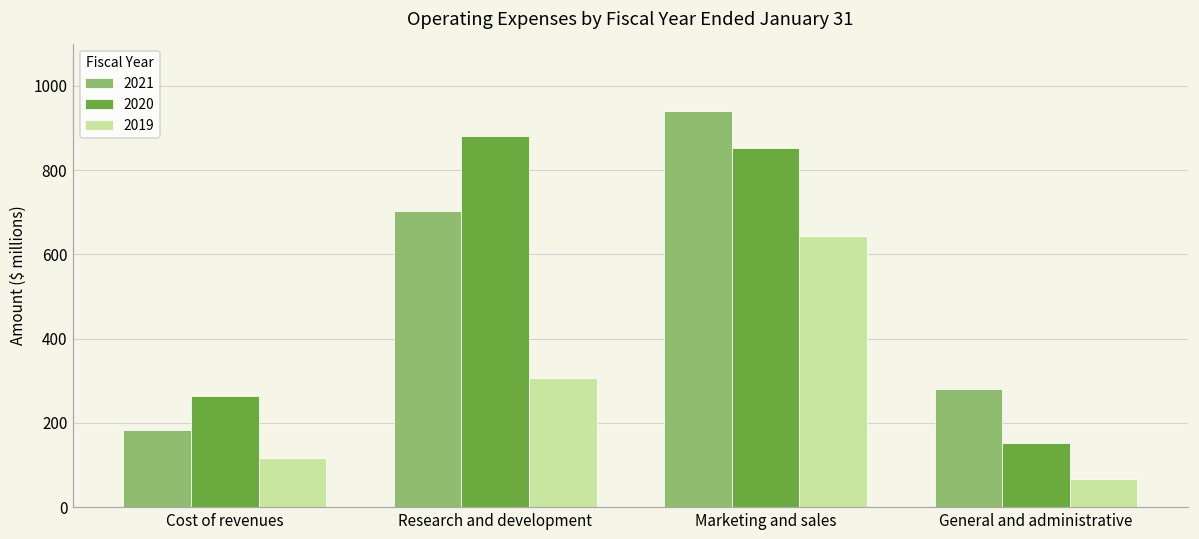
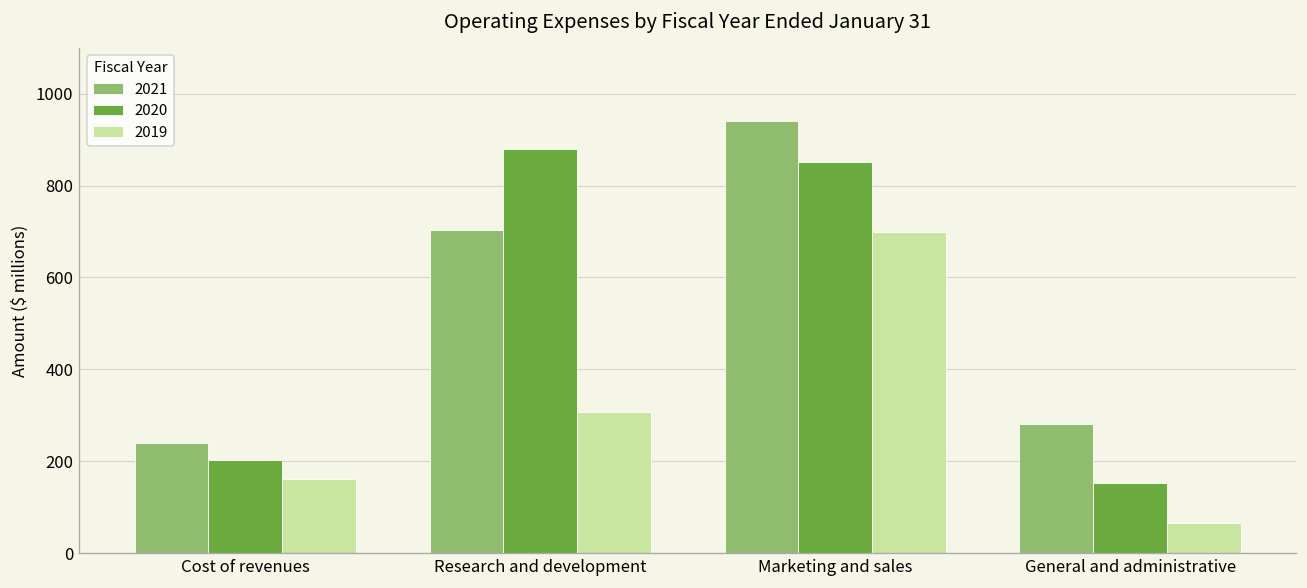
  {
    "2021": {
-     "Cost of revenues": 180,
+     "Cost of revenues": 240,
      "Research and development": 700,
      "Marketing and sales": 940,
      "General and administrative": 280
    },
    "2020": {
-     "Cost of revenues": 260,
+     "Cost of revenues": 200,
      "Research and development": 880,
      "Marketing and sales": 850,
      "General and administrative": 150
    },
    "2019": {
-     "Cost of revenues": 120,
+     "Cost of revenues": 160,
      "Research and development": 310,
-     "Marketing and sales": 640,
+     "Marketing and sales": 700,
      "General and administrative": 70
    }
  }
